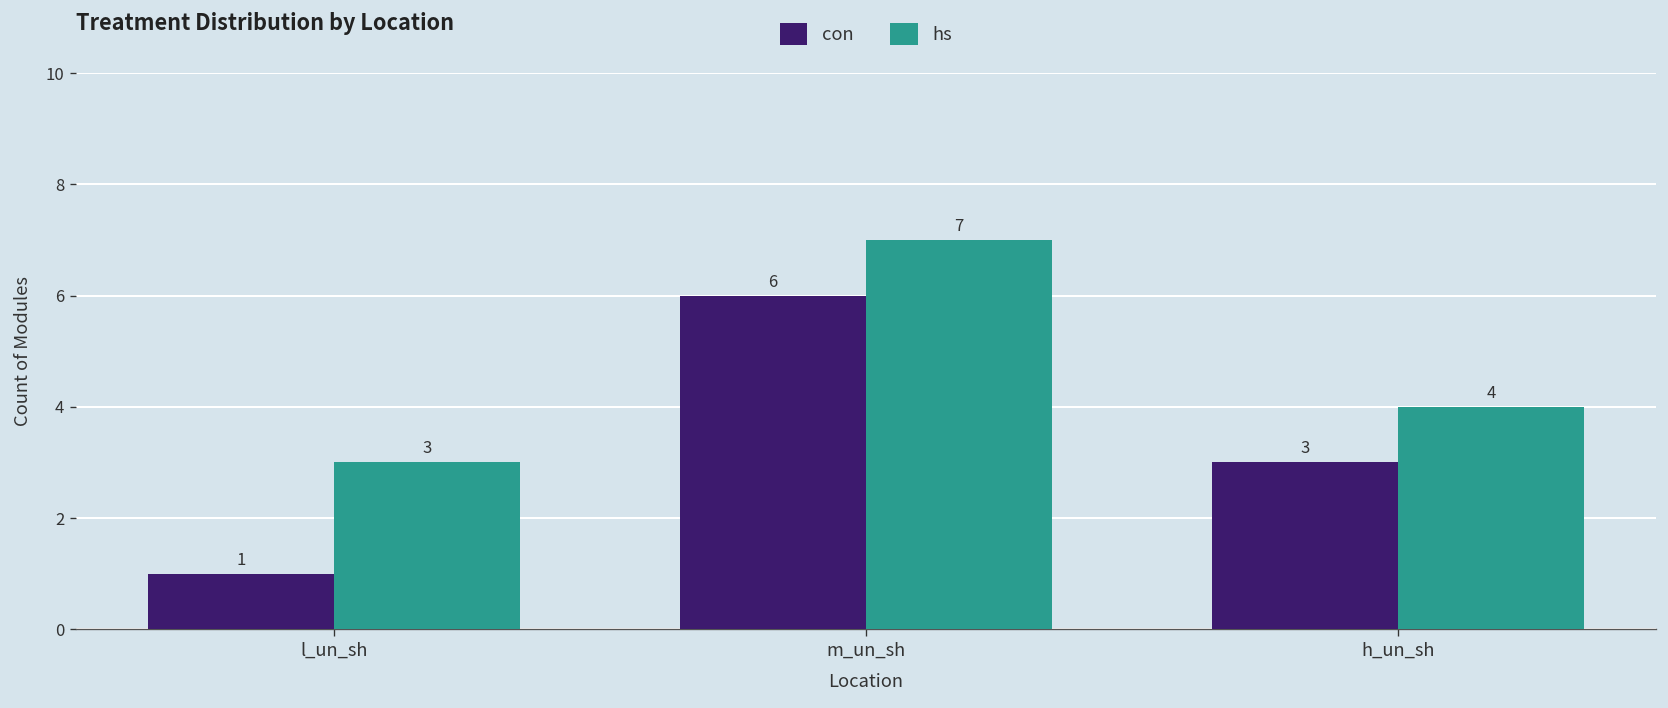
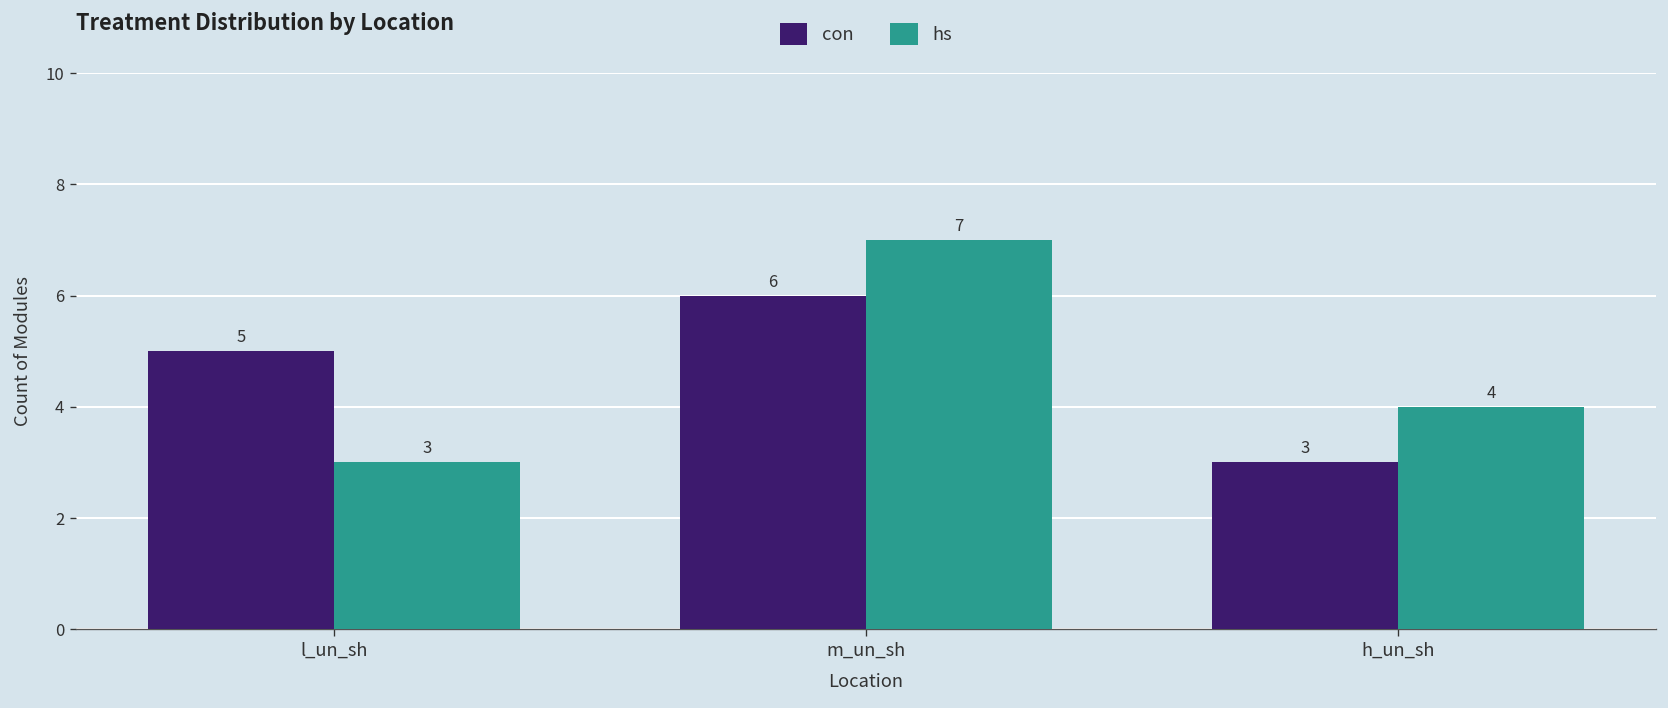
  {
    "con": {
-     "l_un_sh": 1,
+     "l_un_sh": 5,
      "m_un_sh": 6,
      "h_un_sh": 3
    },
    "hs": {
      "l_un_sh": 3,
      "m_un_sh": 7,
      "h_un_sh": 4
    }
  }
